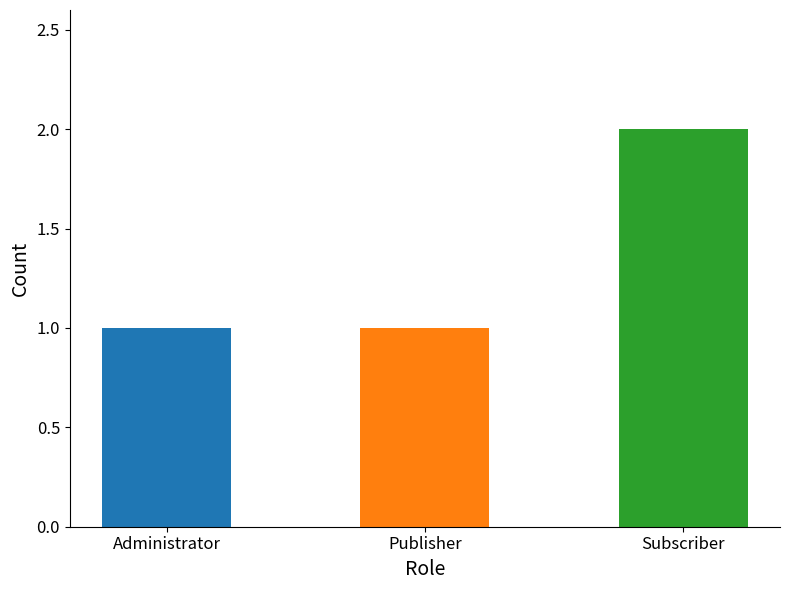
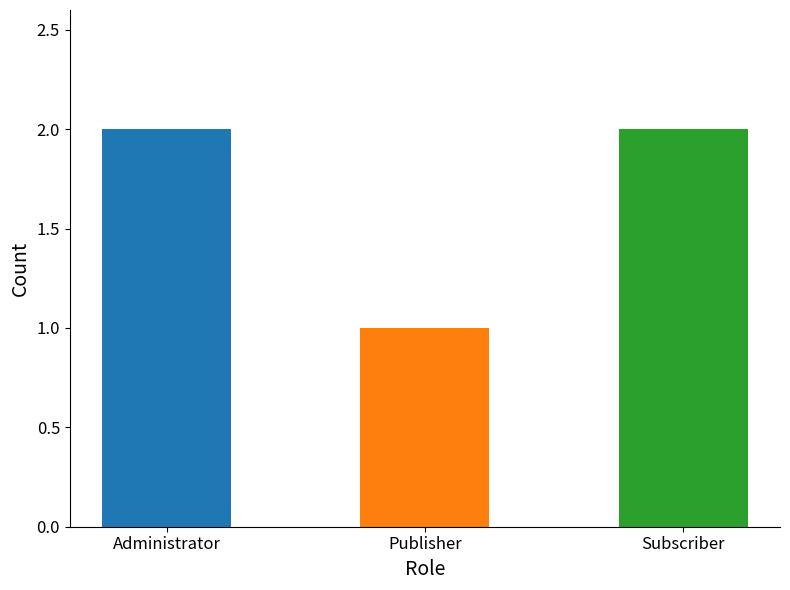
  {
-   "Administrator": 1,
+   "Administrator": 2,
    "Publisher": 1,
    "Subscriber": 2
  }
